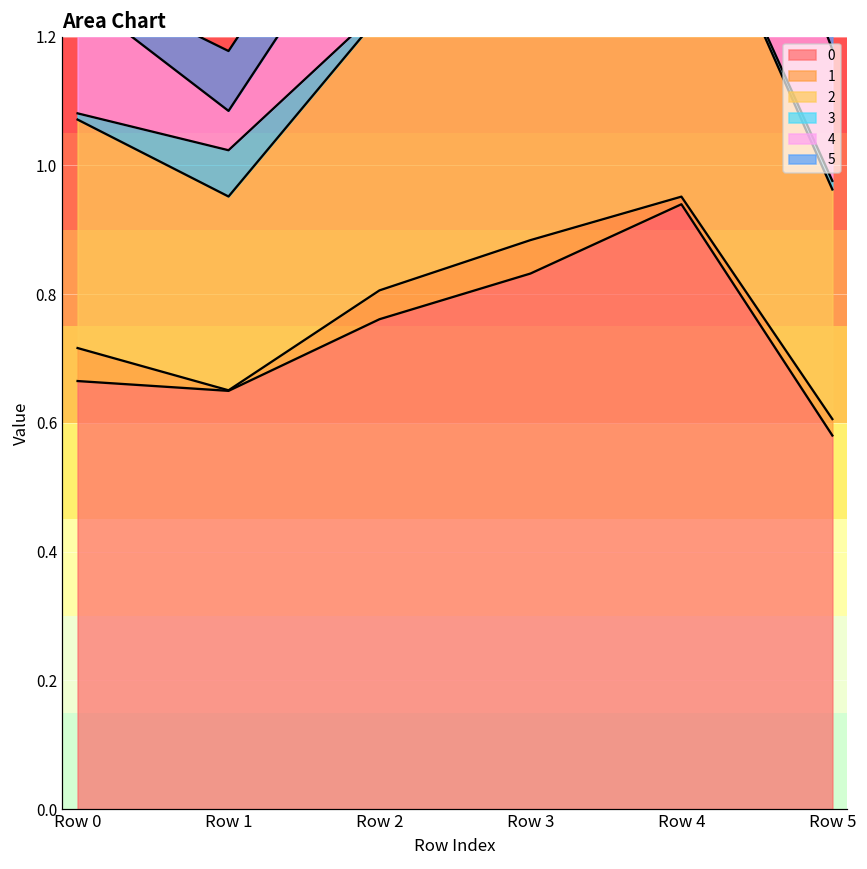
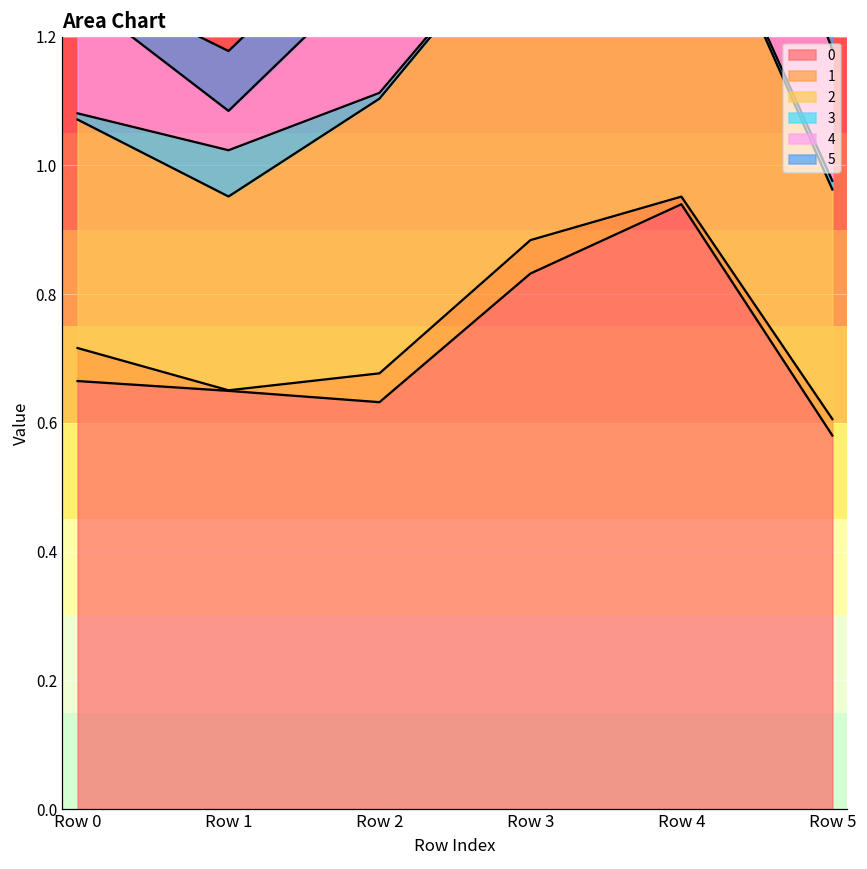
  {
    "0": {
      "Row 0": 0.67,
-     "Row 2": 0.76,
+     "Row 2": 0.63,
      "Row 3": 0.83,
      "Row 4": 0.94,
      "Row 5": 0.58
    },
    "3": {
      "Row 0": 0.01,
      "Row 1": 0.07,
      "Row 5": 0.01
    },
    "4": {
      "Row 1": 0.06
    },
    "5": {
      "Row 1": 0.09
    }
  }
